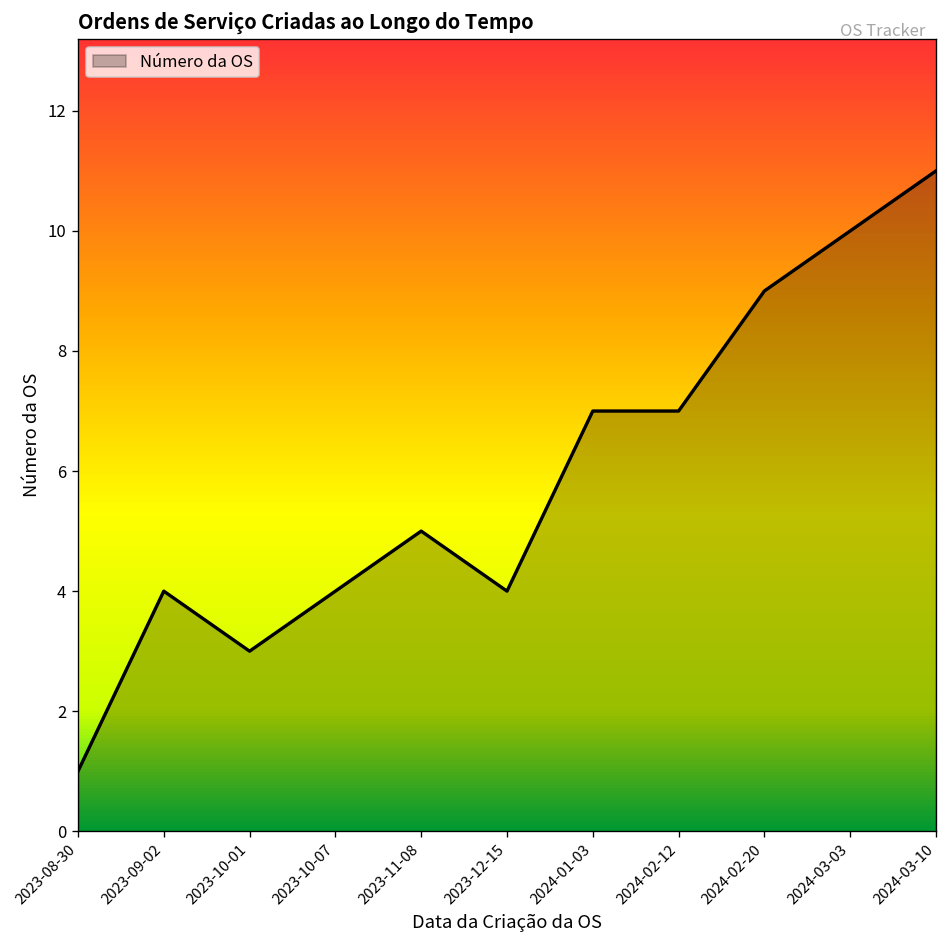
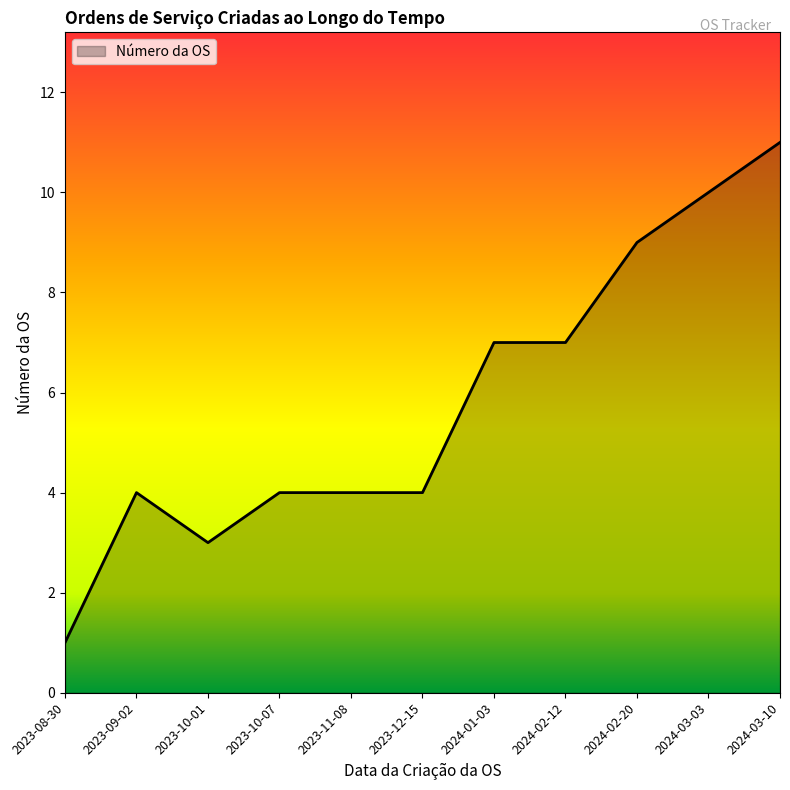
  {
    "2023-08-30": 1,
    "2023-09-02": 4,
    "2023-10-01": 3,
    "2023-10-07": 4,
-   "2023-11-08": 5,
+   "2023-11-08": 4,
    "2023-12-15": 4,
    "2024-01-03": 7,
    "2024-02-12": 7,
    "2024-02-20": 9,
    "2024-03-03": 10,
    "2024-03-10": 11
  }
